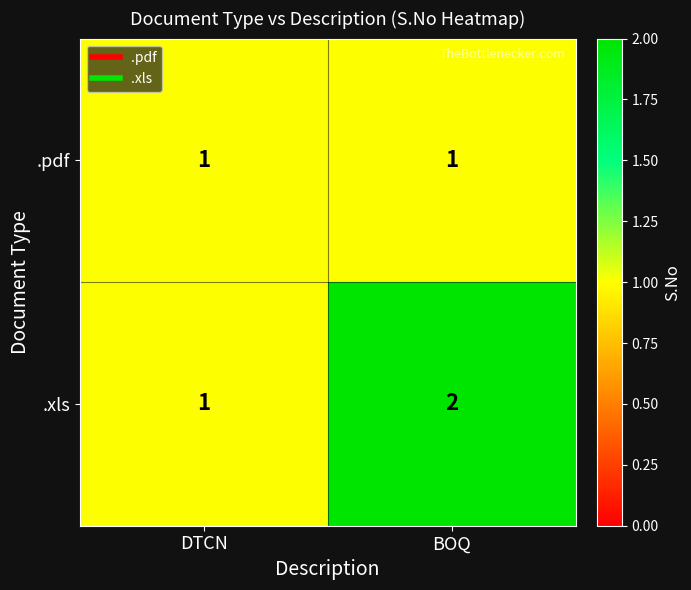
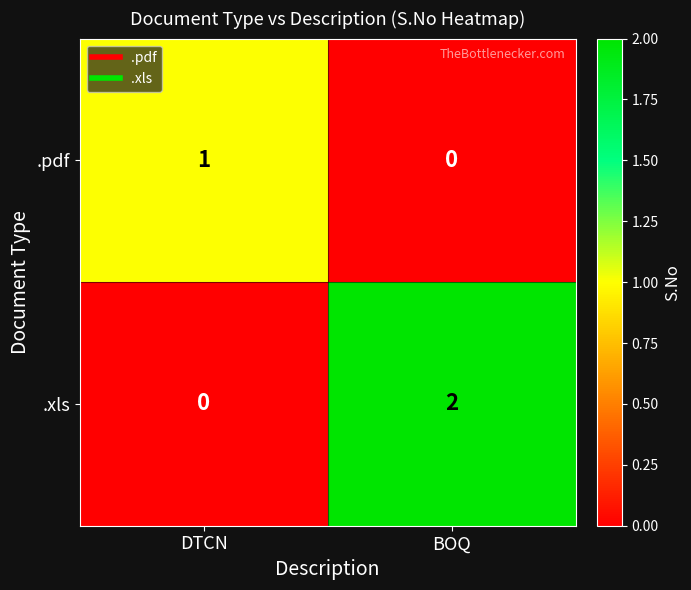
  {
    ".pdf": {
      "DTCN": 1,
-     "BOQ": 1
+     "BOQ": 0
    },
    ".xls": {
-     "DTCN": 1,
+     "DTCN": 0,
      "BOQ": 2
    }
  }
